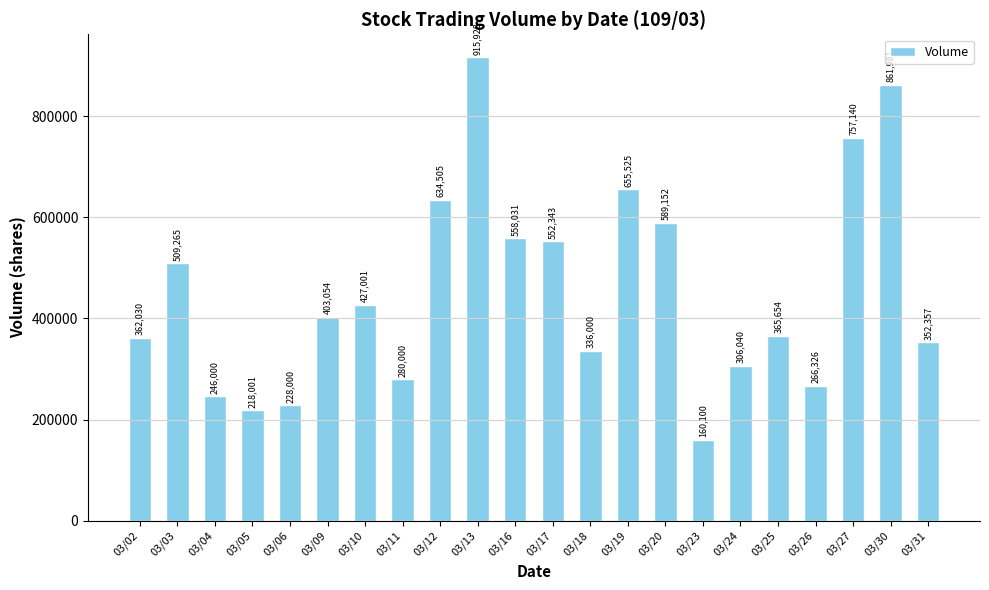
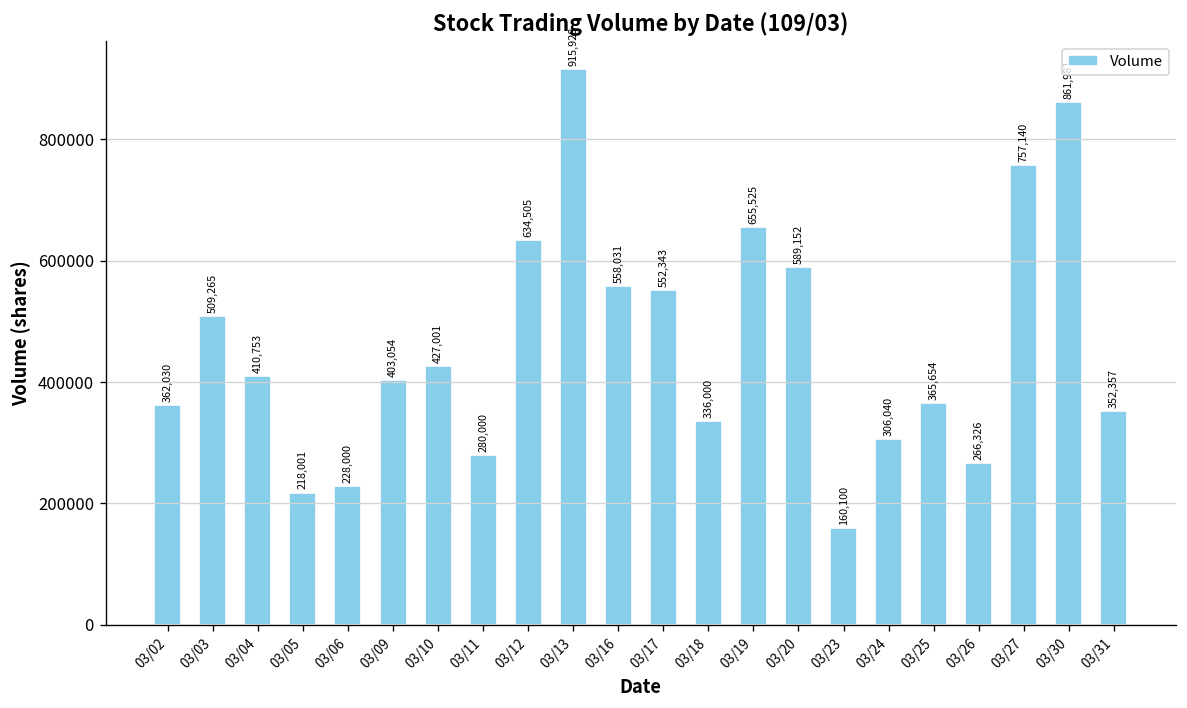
  {
    "03/02": "362,030",
    "03/03": "509,265",
-   "03/04": "246,000",
+   "03/04": "410,753",
    "03/05": "218,001",
    "03/06": "228,000",
    "03/09": "403,054",
    "03/10": "427,001",
    "03/11": "280,000",
    "03/12": "634,505",
    "03/13": "915,928",
    "03/16": "558,031",
    "03/17": "552,343",
    "03/18": "336,000",
    "03/19": "655,525",
    "03/20": "589,152",
    "03/23": "160,100",
    "03/24": "306,040",
    "03/25": "365,654",
    "03/26": "266,326",
    "03/27": "757,140",
    "03/31": "352,357"
  }
